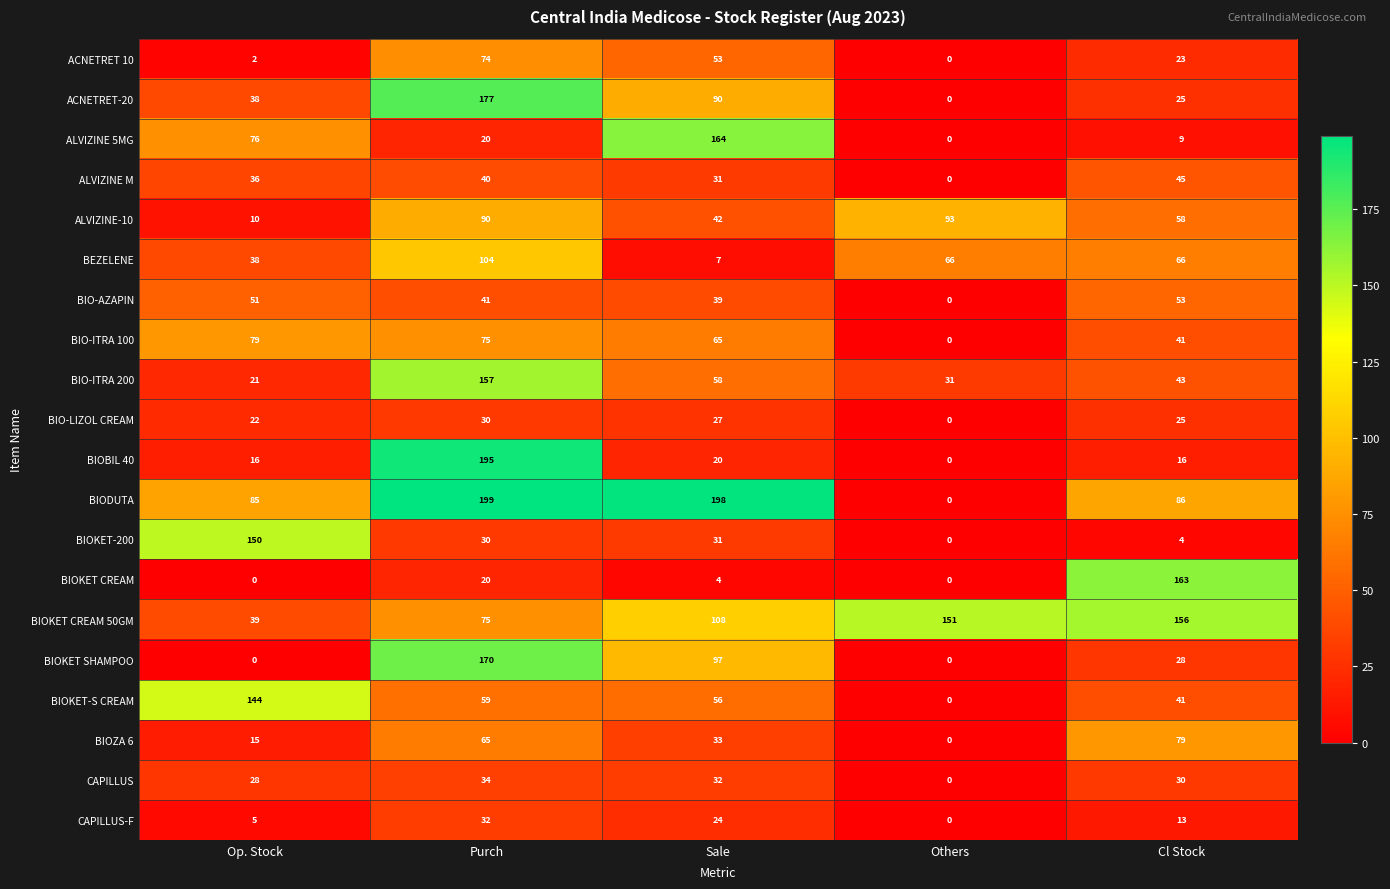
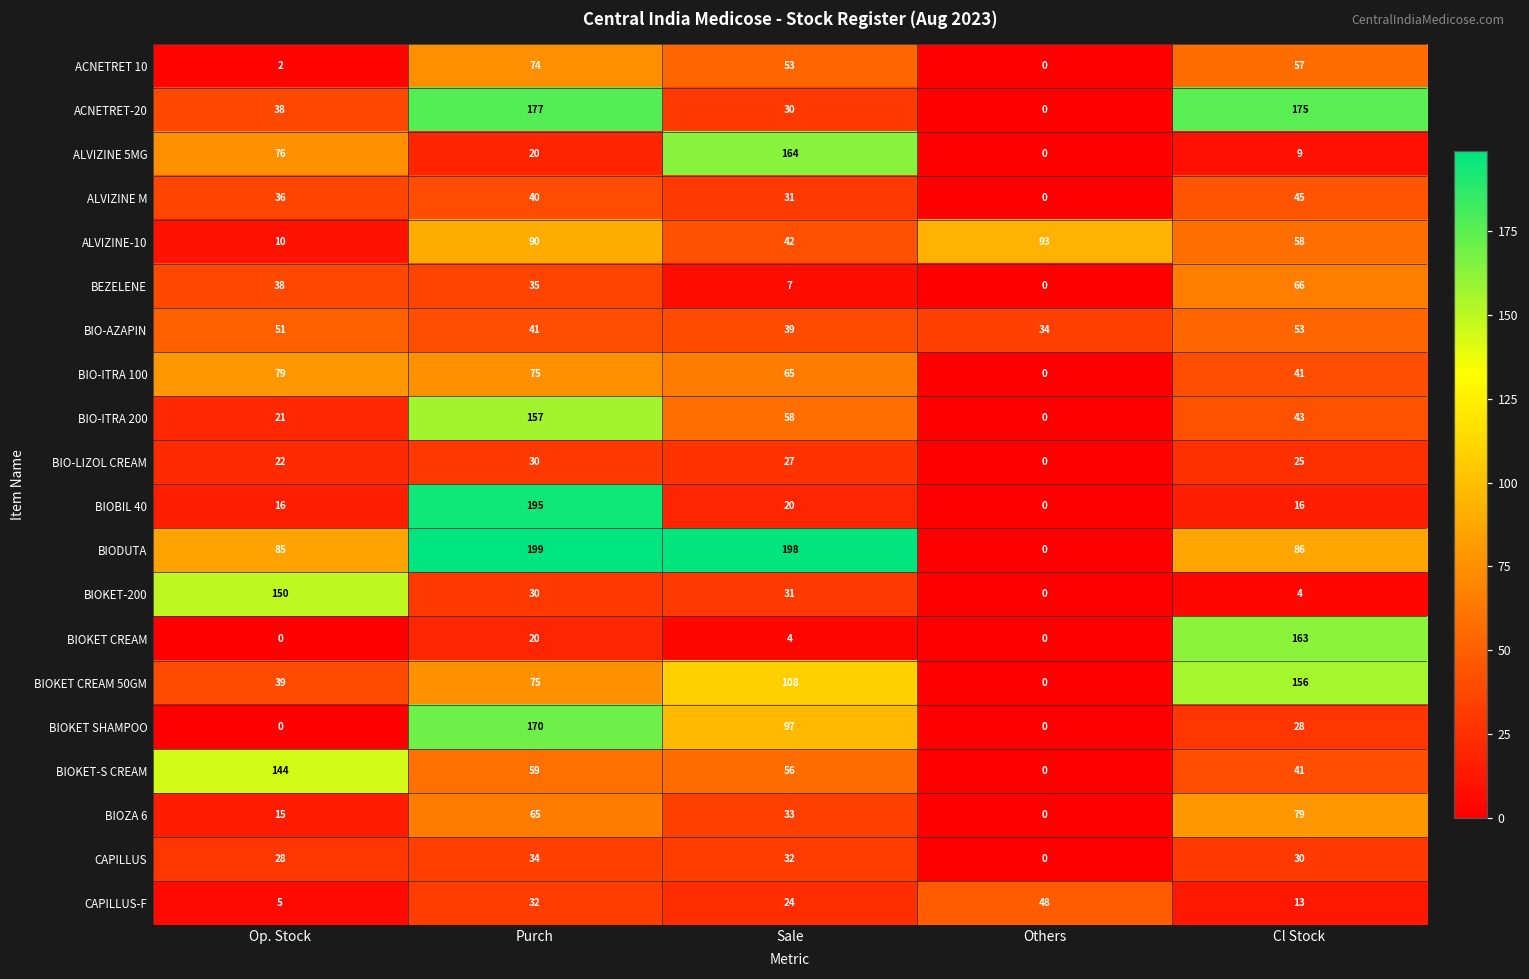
  {
    "ACNETRET 10": {
      "Op. Stock": 2,
      "Purch": 74,
      "Sale": 53,
      "Others": 0,
-     "Cl Stock": 23
+     "Cl Stock": 57
    },
    "ACNETRET-20": {
      "Op. Stock": 38,
      "Purch": 177,
-     "Sale": 90,
+     "Sale": 30,
      "Others": 0,
-     "Cl Stock": 25
+     "Cl Stock": 175
    },
    "ALVIZINE 5MG": {
      "Op. Stock": 76,
      "Purch": 20,
      "Sale": 164,
      "Others": 0,
      "Cl Stock": 9
    },
    "ALVIZINE M": {
      "Op. Stock": 36,
      "Purch": 40,
      "Sale": 31,
      "Others": 0,
      "Cl Stock": 45
    },
    "ALVIZINE-10": {
      "Op. Stock": 10,
      "Purch": 90,
      "Sale": 42,
      "Others": 93,
      "Cl Stock": 58
    },
    "BEZELENE": {
      "Op. Stock": 38,
-     "Purch": 104,
+     "Purch": 35,
      "Sale": 7,
-     "Others": 66,
+     "Others": 0,
      "Cl Stock": 66
    },
    "BIO-AZAPIN": {
      "Op. Stock": 51,
      "Purch": 41,
      "Sale": 39,
-     "Others": 0,
+     "Others": 34,
      "Cl Stock": 53
    },
    "BIO-ITRA 100": {
      "Op. Stock": 79,
      "Purch": 75,
      "Sale": 65,
      "Others": 0,
      "Cl Stock": 41
    },
    "BIO-ITRA 200": {
      "Op. Stock": 21,
      "Purch": 157,
      "Sale": 58,
-     "Others": 31,
+     "Others": 0,
      "Cl Stock": 43
    },
    "BIO-LIZOL CREAM": {
      "Op. Stock": 22,
      "Purch": 30,
      "Sale": 27,
      "Others": 0,
      "Cl Stock": 25
    },
    "BIOBIL 40": {
      "Op. Stock": 16,
      "Purch": 195,
      "Sale": 20,
      "Others": 0,
      "Cl Stock": 16
    },
    "BIODUTA": {
      "Op. Stock": 85,
      "Purch": 199,
      "Sale": 198,
      "Others": 0,
      "Cl Stock": 86
    },
    "BIOKET-200": {
      "Op. Stock": 150,
      "Purch": 30,
      "Sale": 31,
      "Others": 0,
      "Cl Stock": 4
    },
    "BIOKET CREAM": {
      "Op. Stock": 0,
      "Purch": 20,
      "Sale": 4,
      "Others": 0,
      "Cl Stock": 163
    },
    "BIOKET CREAM 50GM": {
      "Op. Stock": 39,
      "Purch": 75,
      "Sale": 108,
-     "Others": 151,
+     "Others": 0,
      "Cl Stock": 156
    },
    "BIOKET SHAMPOO": {
      "Op. Stock": 0,
      "Purch": 170,
      "Sale": 97,
      "Others": 0,
      "Cl Stock": 28
    },
    "BIOKET-S CREAM": {
      "Op. Stock": 144,
      "Purch": 59,
      "Sale": 56,
      "Others": 0,
      "Cl Stock": 41
    },
    "BIOZA 6": {
      "Op. Stock": 15,
      "Purch": 65,
      "Sale": 33,
      "Others": 0,
      "Cl Stock": 79
    },
    "CAPILLUS": {
      "Op. Stock": 28,
      "Purch": 34,
      "Sale": 32,
      "Others": 0,
      "Cl Stock": 30
    },
    "CAPILLUS-F": {
      "Op. Stock": 5,
      "Purch": 32,
      "Sale": 24,
-     "Others": 0,
+     "Others": 48,
      "Cl Stock": 13
    }
  }
